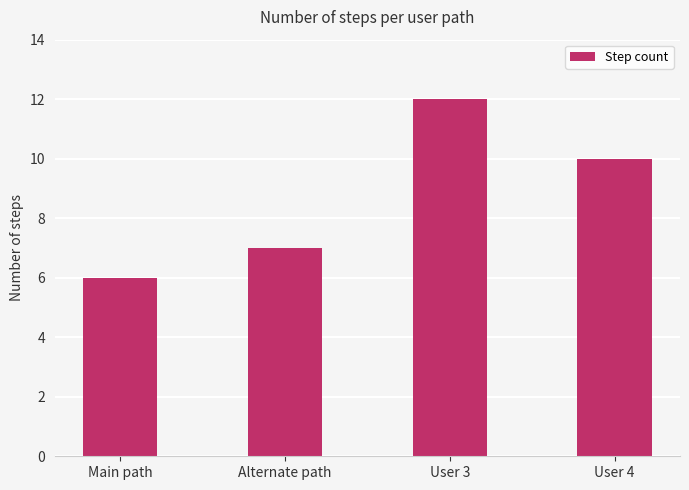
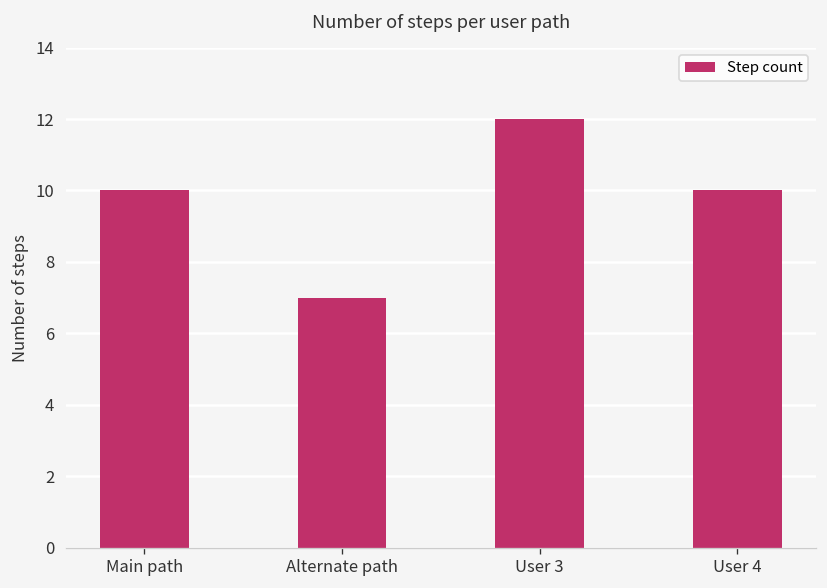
  {
-   "Main path": 6,
+   "Main path": 10,
    "Alternate path": 7,
    "User 3": 12,
    "User 4": 10
  }
